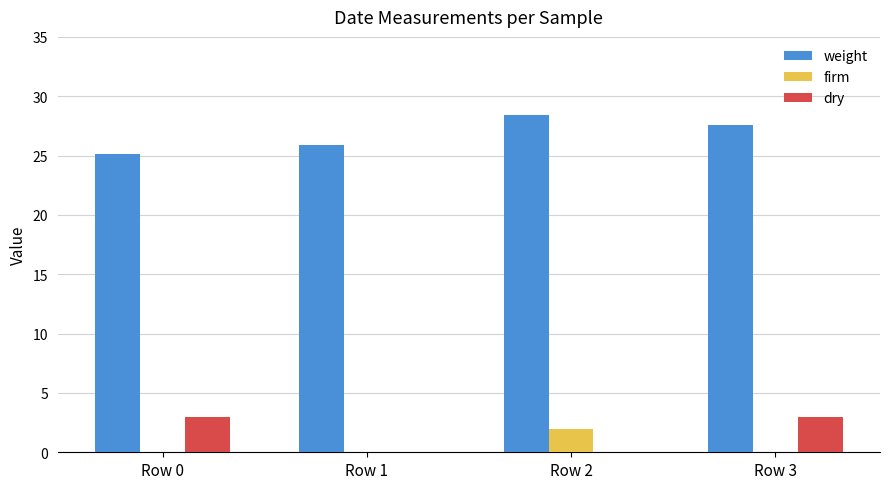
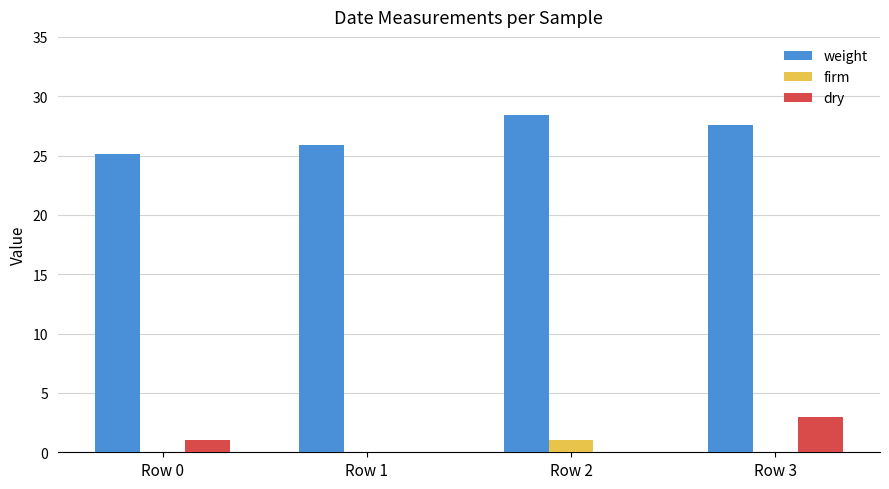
  {
    "weight": {
      "Row 0": 25,
      "Row 1": 26,
      "Row 2": 28.4,
      "Row 3": 27.6
    },
    "firm": {
      "Row 0": 0,
      "Row 1": 0,
-     "Row 2": 2,
+     "Row 2": 1,
      "Row 3": 0
    },
    "dry": {
-     "Row 0": 3,
+     "Row 0": 1,
      "Row 1": 0,
      "Row 2": 0,
      "Row 3": 3
    }
  }
